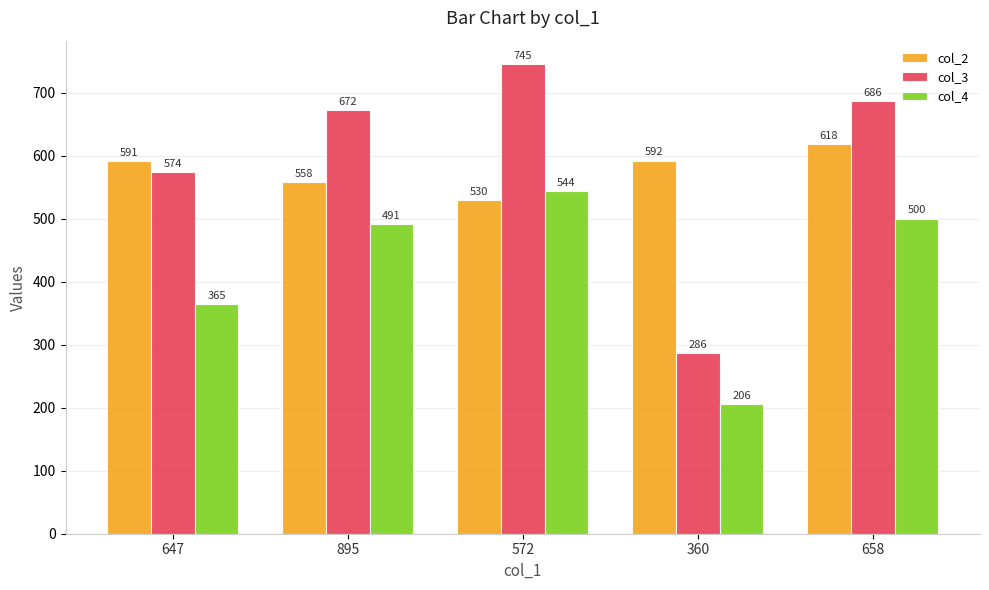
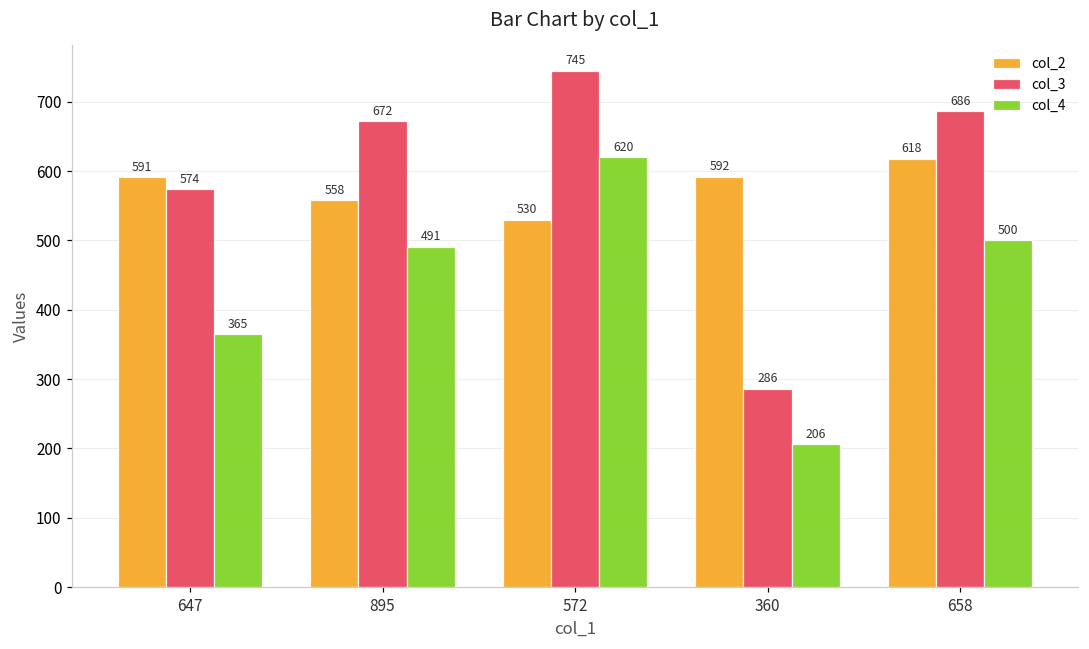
  {
    "col_2": {
      "647": 591,
      "895": 558,
      "572": 530,
      "360": 592,
      "658": 618
    },
    "col_3": {
      "647": 574,
      "895": 672,
      "572": 745,
      "360": 286,
      "658": 686
    },
    "col_4": {
      "647": 365,
      "895": 491,
-     "572": 544,
+     "572": 620,
      "360": 206,
      "658": 500
    }
  }
